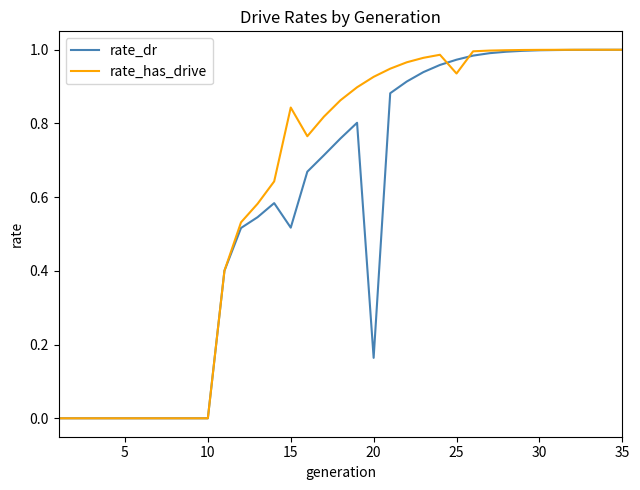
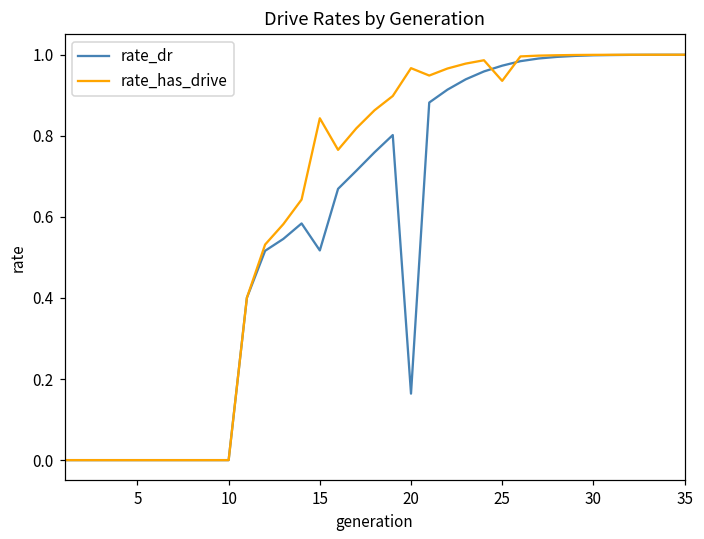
  {
    "rate_dr": {
      "15": 0.52,
      "20": 0.16,
      "25": 0.97
    },
    "rate_has_drive": {
      "15": 0.84,
-     "20": 0.93,
+     "20": 0.97,
      "25": 0.94
    }
  }
